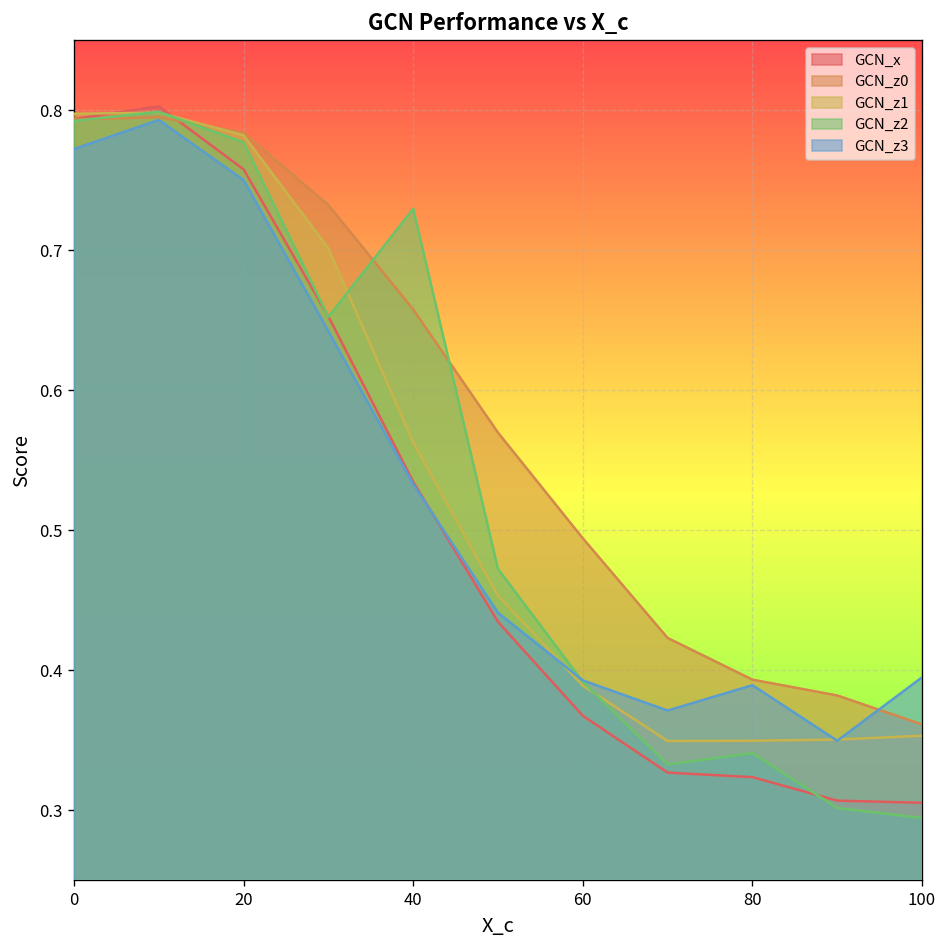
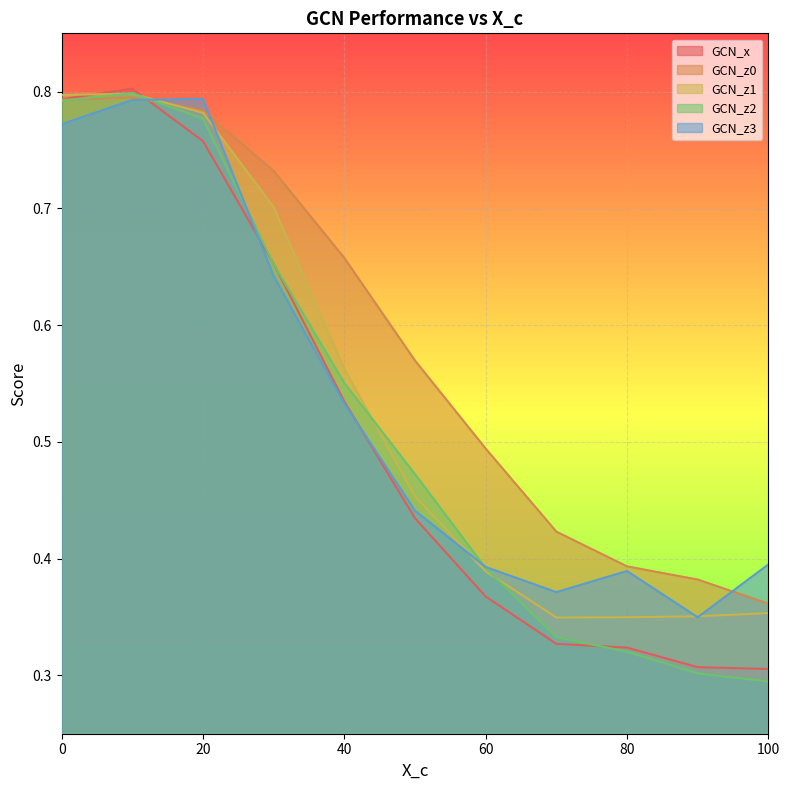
  {
    "GCN_z2": {
      "20": 0.777,
-     "40": 0.729,
-     "80": 0.341,
+     "40": 0.551,
+     "80": 0.320,
      "100": 0.295
    },
    "GCN_z3": {
      "0": 0.772,
-     "20": 0.750,
+     "20": 0.794,
      "80": 0.389,
      "100": 0.395
    }
  }
